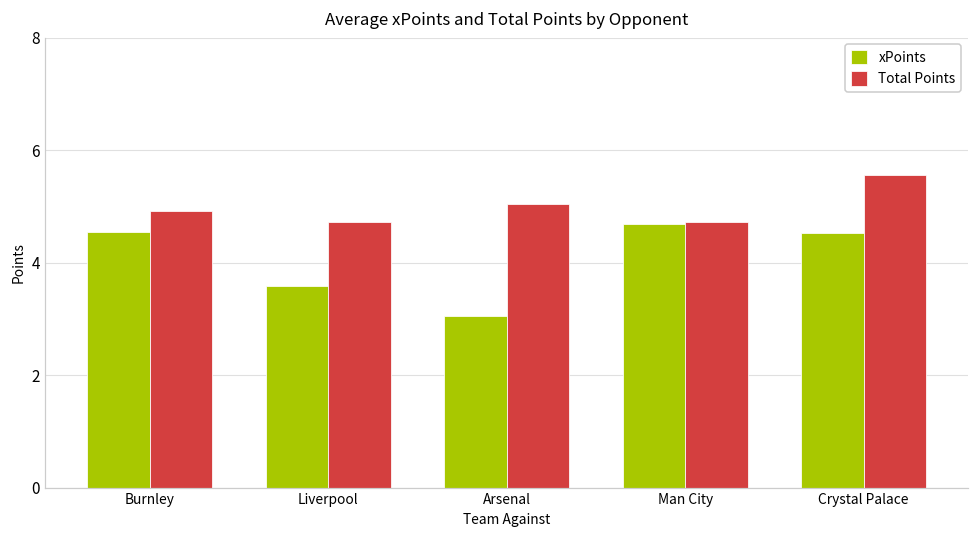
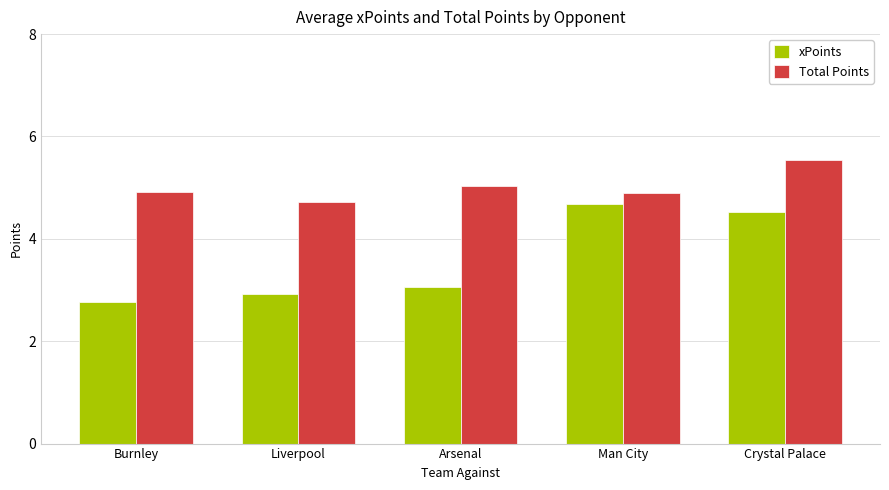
  {
    "xPoints": {
-     "Burnley": 4.6,
-     "Liverpool": 3.6,
+     "Burnley": 2.8,
+     "Liverpool": 2.9,
      "Arsenal": 3.1,
      "Man City": 4.7,
      "Crystal Palace": 4.5
    },
    "Total Points": {
      "Burnley": 4.9,
      "Liverpool": 4.7,
      "Arsenal": 5.0,
-     "Man City": 4.7,
+     "Man City": 4.9,
      "Crystal Palace": 5.6
    }
  }
